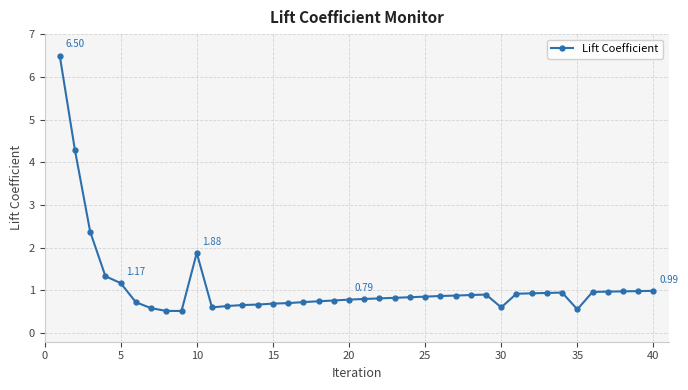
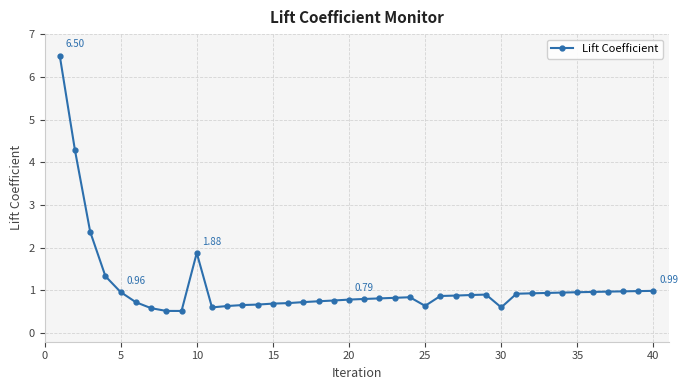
  {
-   "5": 1.17,
+   "5": 0.96,
    "10": 1.88,
    "20": 0.79,
-   "25": 0.9,
-   "35": 0.6,
+   "25": 0.6,
+   "35": 1.0,
    "40": 0.99
  }
